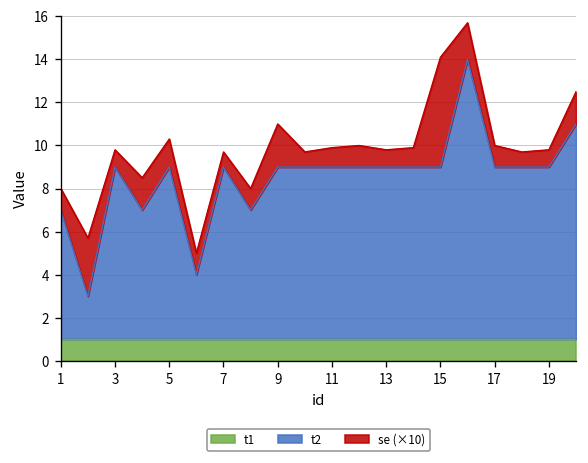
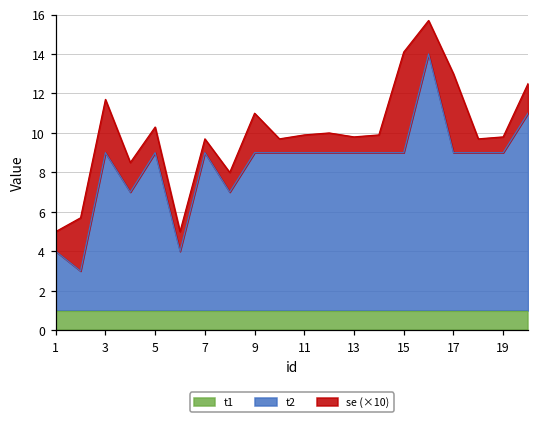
  {
    "t1": {
      "1": 1.0,
      "3": 1.0,
      "5": 1.0,
      "7": 1.0,
      "9": 1.0,
      "11": 1.0,
      "13": 1.0,
      "15": 1.0,
      "17": 1.0,
      "19": 1.0
    },
    "t2": {
-     "1": 7.0,
+     "1": 4.0,
      "3": 9.0,
      "5": 9.0,
      "7": 9.0,
      "9": 9.0,
      "11": 9.0,
      "13": 9.0,
      "15": 9.0,
      "17": 9.0,
      "19": 9.0
    },
    "se (×10)": {
      "1": 1.0,
-     "3": 0.8,
-     "17": 1.0
+     "3": 2.7,
+     "17": 4.0
    }
  }
